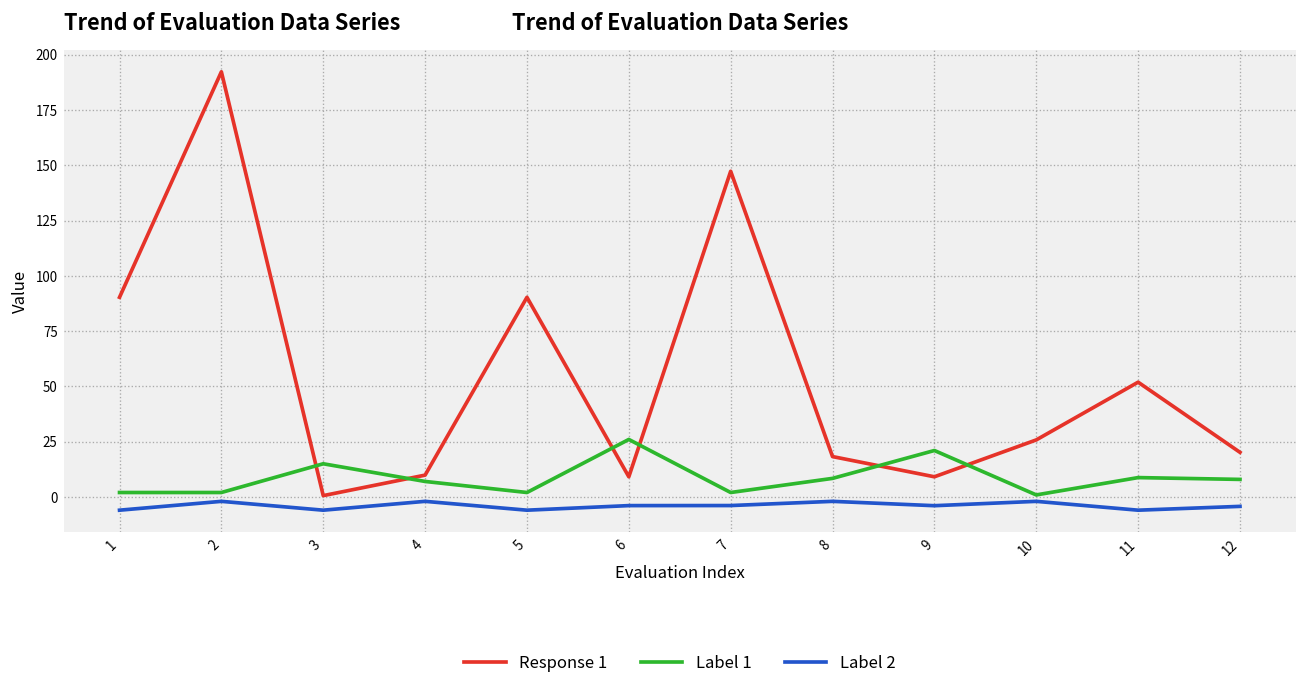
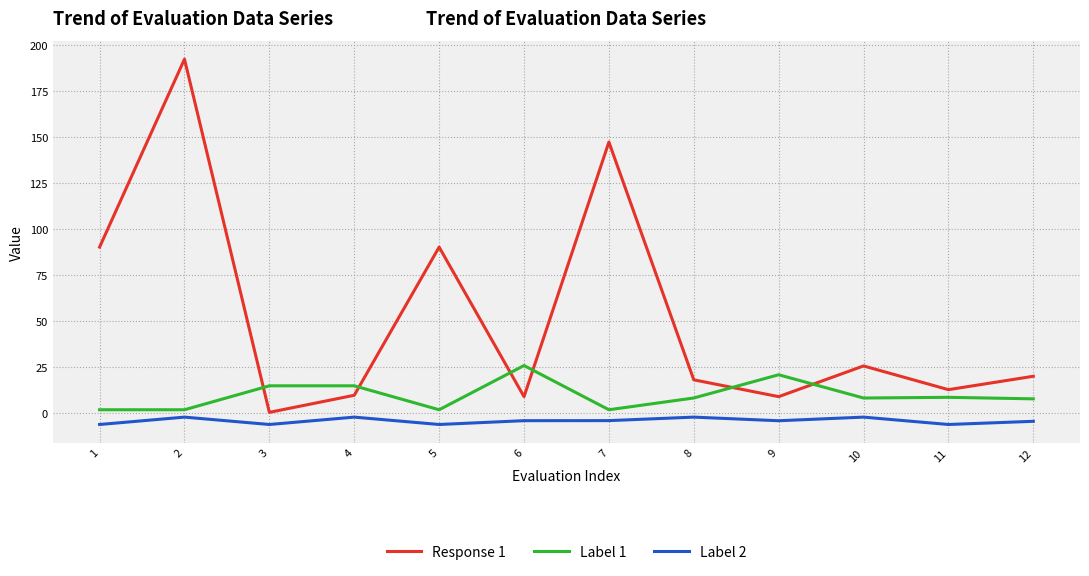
  {
    "Response 1": {
      "1": 90,
      "2": 192,
      "3": 1,
      "4": 10,
      "5": 90,
      "6": 9,
      "7": 147,
      "8": 18,
      "9": 9,
      "10": 26,
-     "11": 52,
+     "11": 13,
      "12": 20
    },
    "Label 1": {
      "1": 2,
      "2": 2,
      "3": 15,
-     "4": 7,
+     "4": 15,
      "5": 2,
      "6": 26,
      "7": 2,
      "8": 8,
      "9": 21,
-     "10": 1,
+     "10": 8,
      "11": 9,
      "12": 8
    },
    "Label 2": {
      "1": -6,
      "2": -2,
      "3": -6,
      "4": -2,
      "5": -6,
      "6": -4,
      "7": -4,
      "8": -2,
      "9": -4,
      "10": -2,
      "11": -6,
      "12": -4
    }
  }
